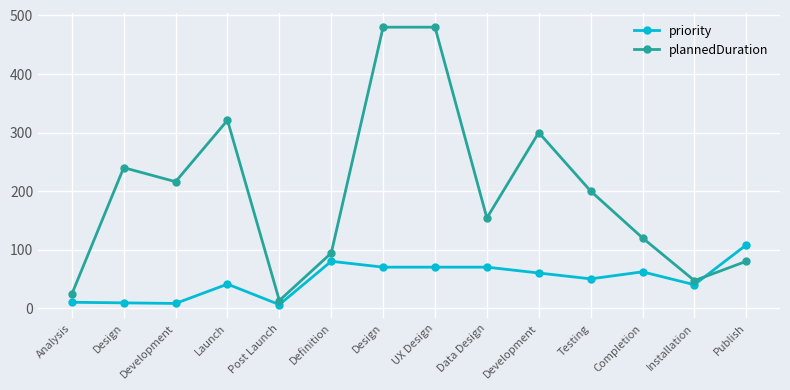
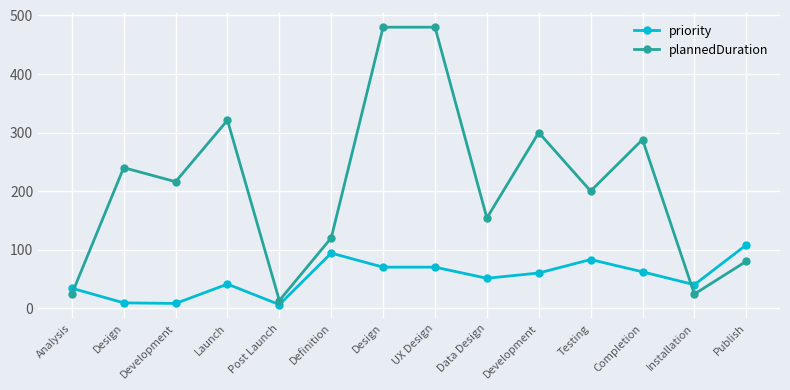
  {
    "priority": {
-     "Analysis": 10,
+     "Analysis": 30,
      "Launch": 40,
      "Post Launch": 10,
-     "Definition": 80,
+     "Definition": 90,
      "UX Design": 70,
-     "Data Design": 70,
-     "Testing": 50,
+     "Data Design": 50,
+     "Testing": 80,
      "Completion": 60,
      "Installation": 40,
      "Publish": 110
    },
    "plannedDuration": {
      "Analysis": 20,
      "Launch": 320,
      "Post Launch": 10,
-     "Definition": 90,
+     "Definition": 120,
      "UX Design": 480,
      "Data Design": 150,
      "Testing": 200,
-     "Completion": 120,
-     "Installation": 50,
+     "Completion": 290,
+     "Installation": 20,
      "Publish": 80
    }
  }
